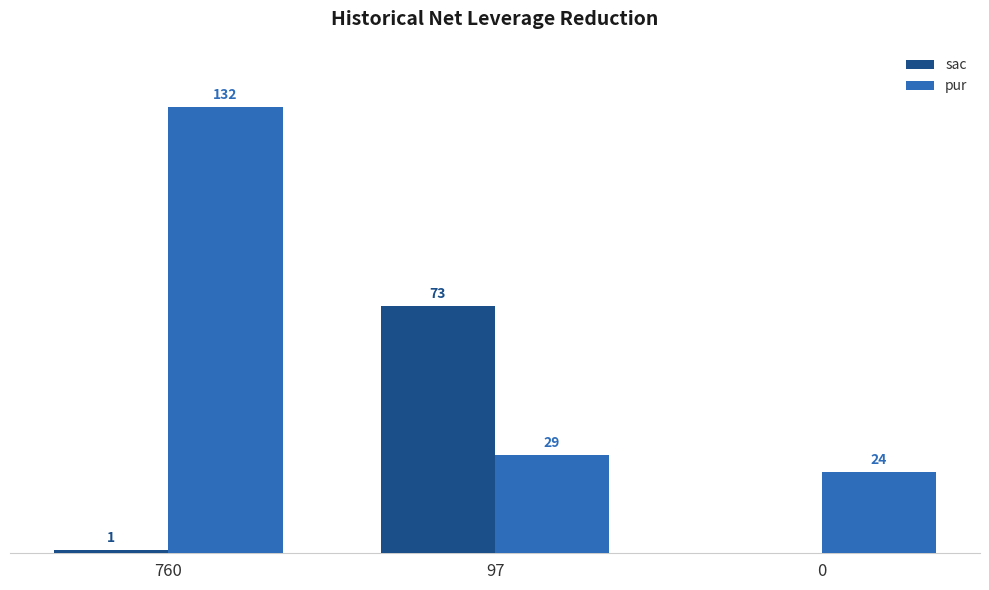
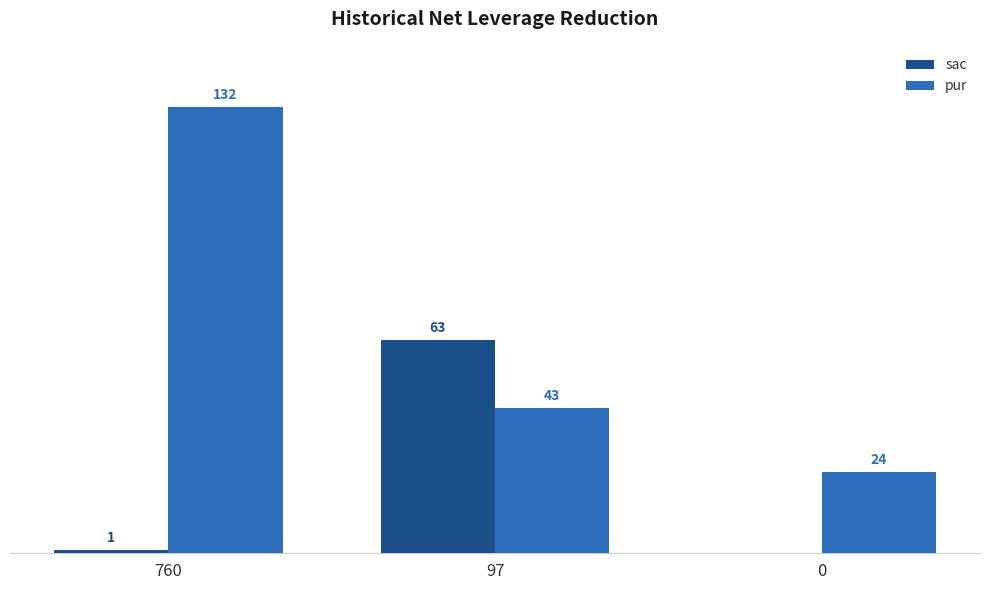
  {
    "sac": {
      "760": 1,
-     "97": 73
+     "97": 63
    },
    "pur": {
      "760": 132,
-     "97": 29,
+     "97": 43,
      "0": 24
    }
  }
